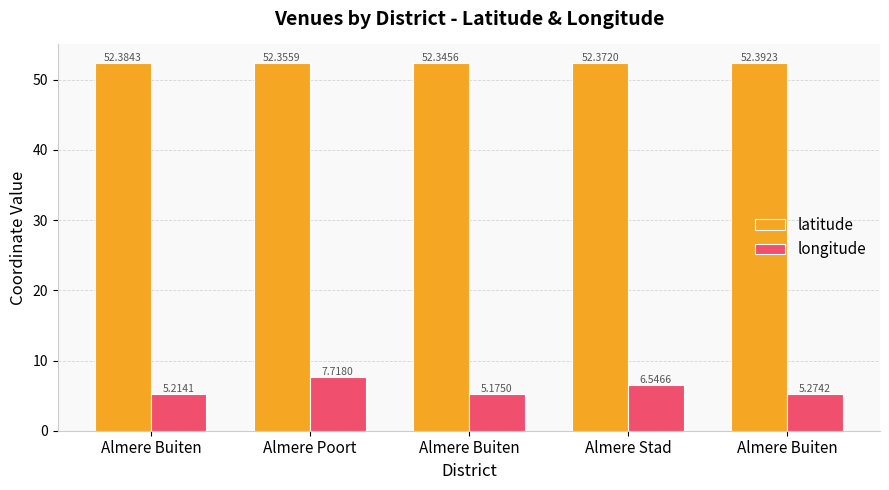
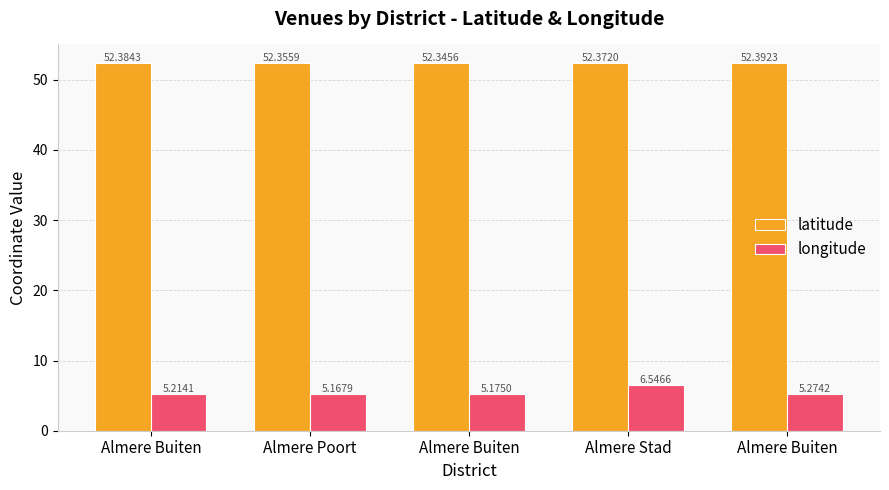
  {
    "latitude": {
      "Almere Poort": 52.3559,
      "Almere Stad": 52.3720
    },
    "longitude": {
-     "Almere Poort": 7.7180,
+     "Almere Poort": 5.1679,
      "Almere Stad": 6.5466
    }
  }
